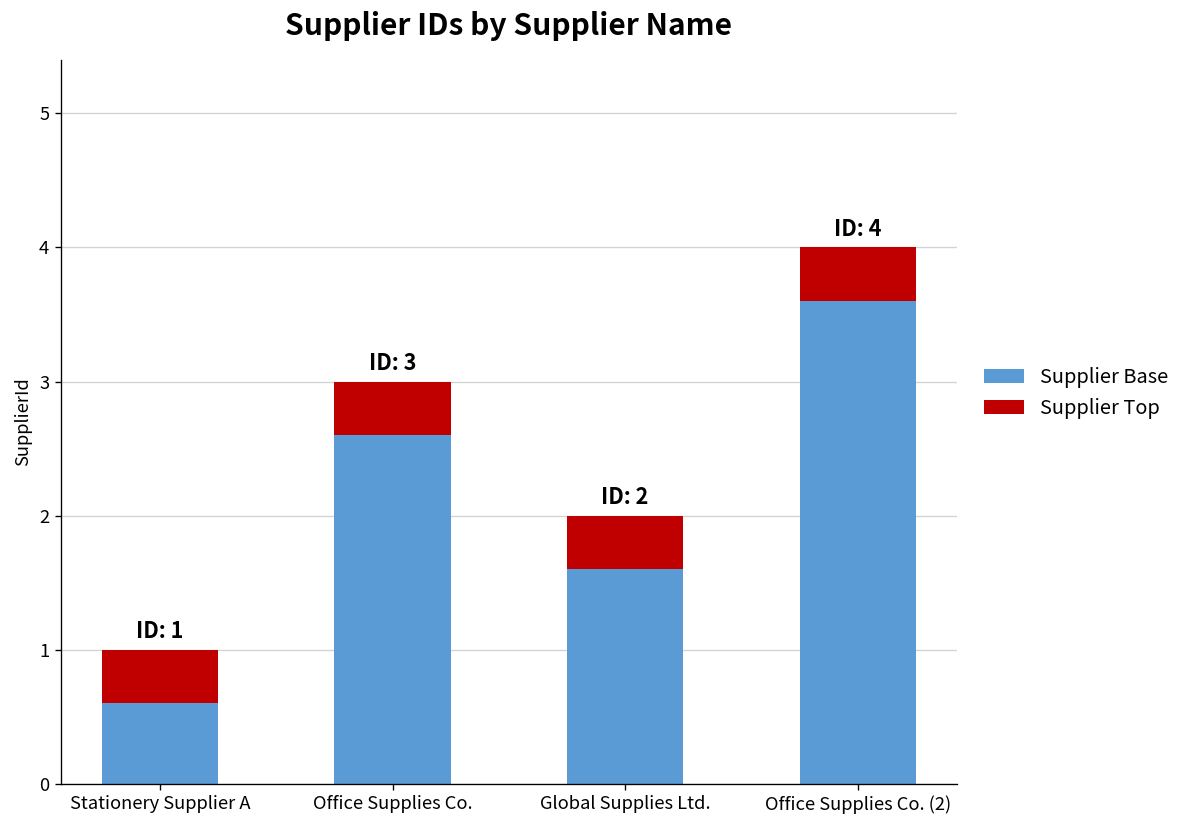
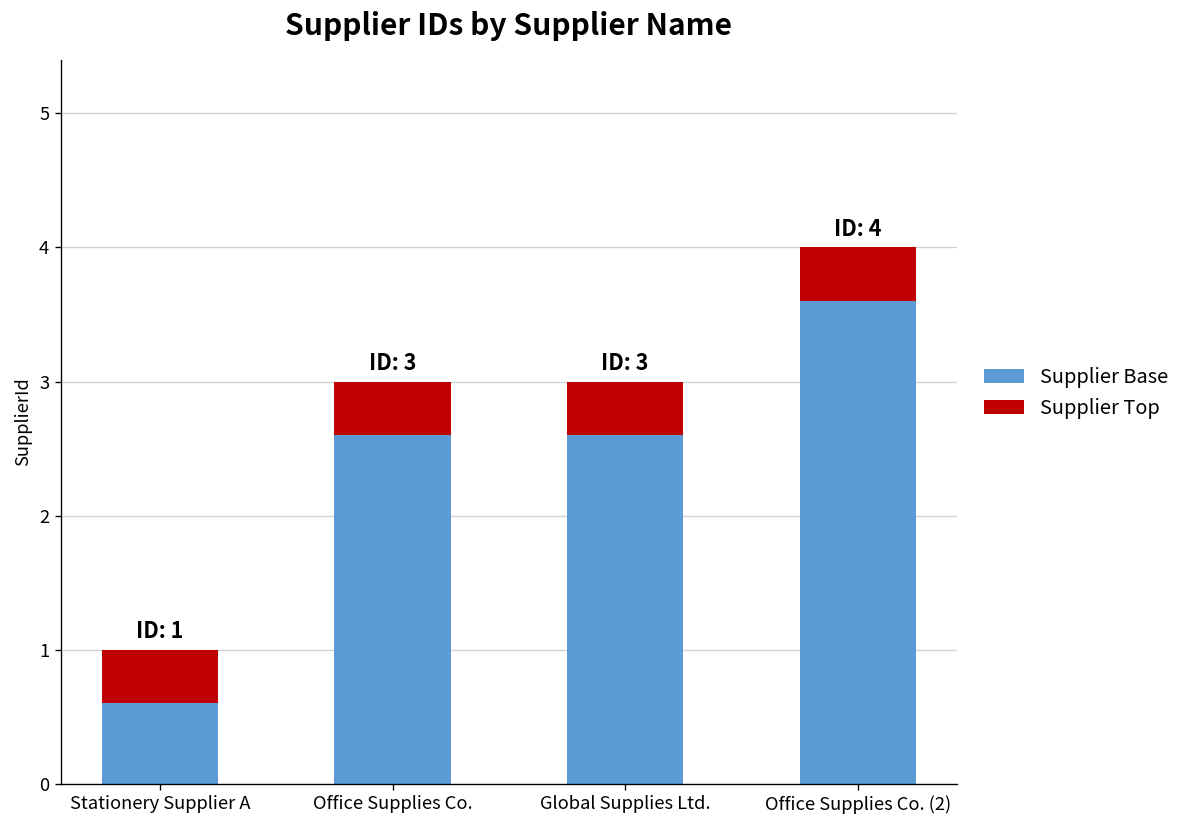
  {
    "Supplier Base": {
-     "Global Supplies Ltd.": 2
+     "Global Supplies Ltd.": 3
    }
  }
